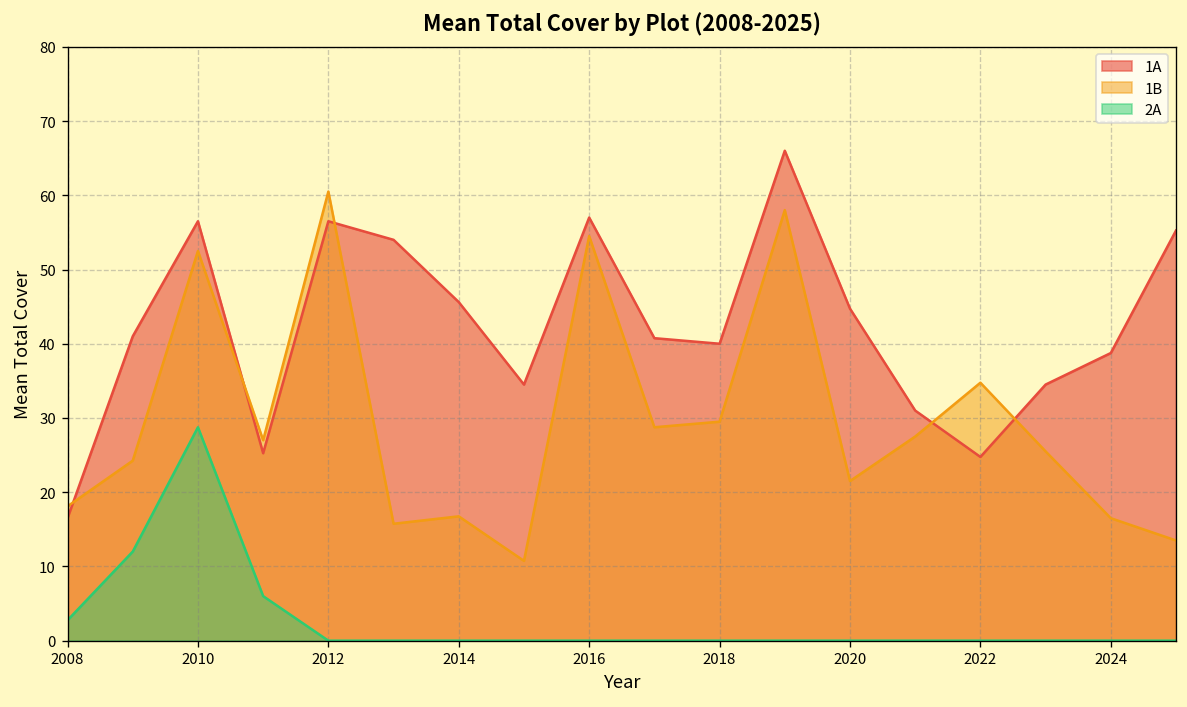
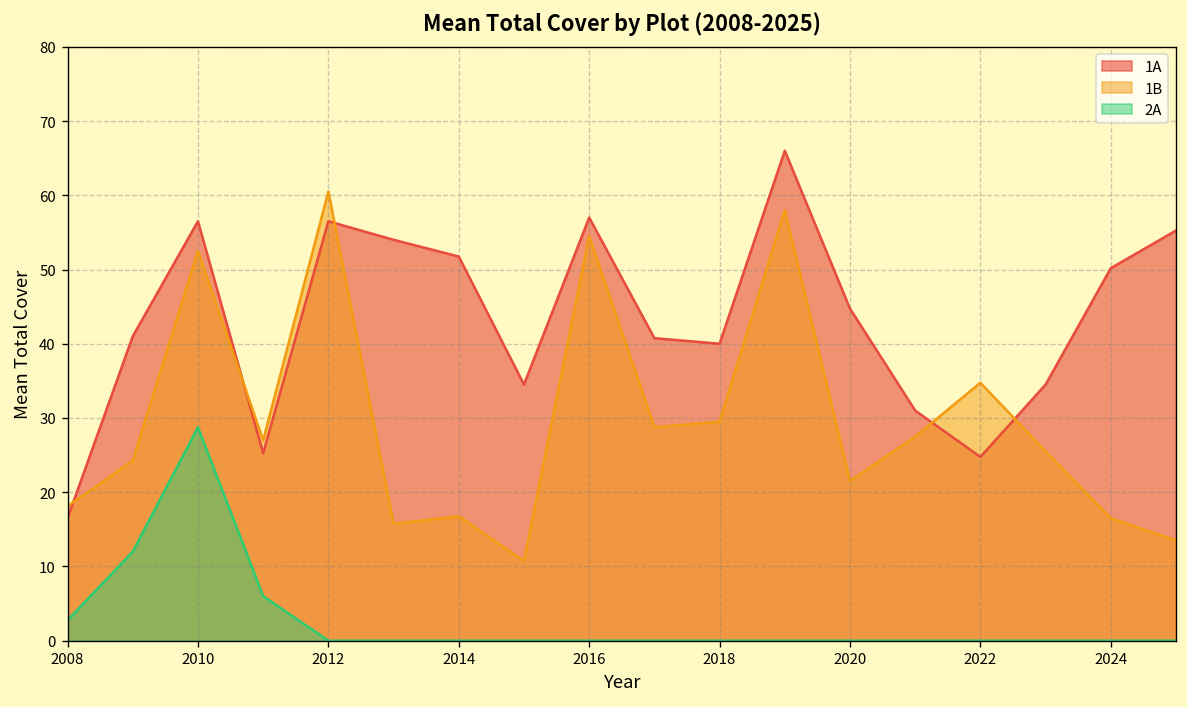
  {
    "1A": {
      "2008": 17,
      "2010": 57,
      "2012": 57,
-     "2014": 46,
+     "2014": 52,
      "2016": 57,
      "2018": 40,
      "2020": 45,
      "2022": 25,
-     "2024": 39
+     "2024": 50
    },
    "1B": {
      "2008": 18,
      "2010": 53,
      "2012": 61,
      "2014": 17,
      "2016": 55,
      "2018": 30,
      "2020": 22,
      "2022": 35,
      "2024": 17
    },
    "2A": {
      "2008": 3,
      "2010": 29,
      "2012": 0,
      "2014": 0,
      "2016": 0,
      "2018": 0,
      "2020": 0,
      "2022": 0,
      "2024": 0
    }
  }
